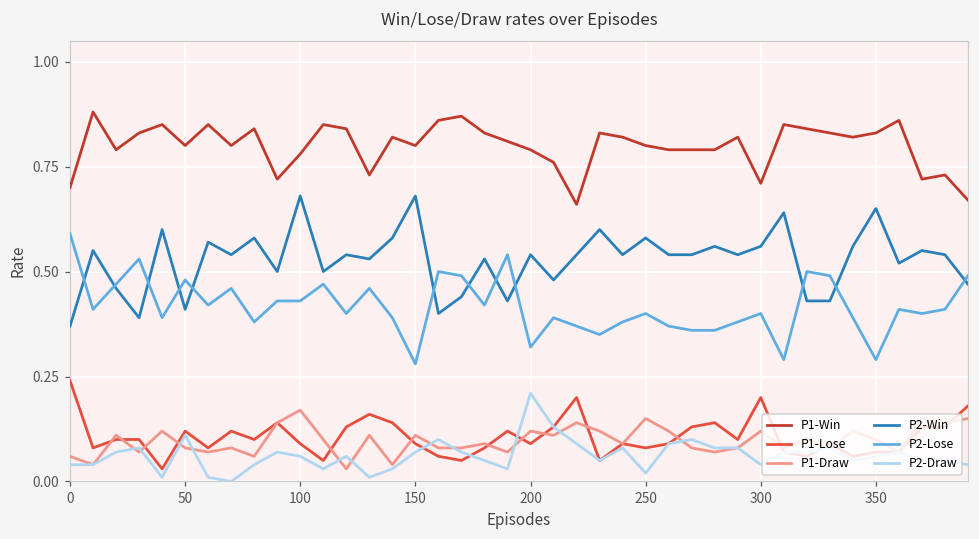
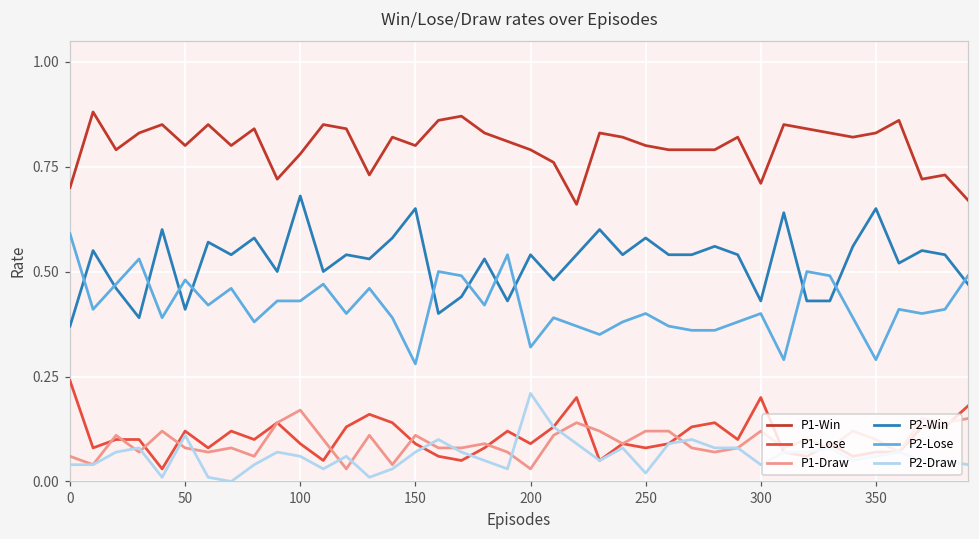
  {
    "P1-Draw": {
      "0": 0.06,
      "50": 0.08,
      "100": 0.17,
      "150": 0.11,
-     "200": 0.12,
-     "250": 0.15,
+     "200": 0.03,
+     "250": 0.12,
      "300": 0.12
    },
    "P2-Win": {
      "0": 0.37,
      "50": 0.41,
      "100": 0.68,
-     "150": 0.68,
+     "150": 0.65,
      "200": 0.54,
      "250": 0.58,
-     "300": 0.56,
+     "300": 0.43,
      "350": 0.65
    },
    "P2-Lose": {
      "0": 0.59,
      "50": 0.48,
      "100": 0.43,
      "150": 0.28,
      "200": 0.32,
      "250": 0.40,
      "300": 0.40,
      "350": 0.29
    },
    "P2-Draw": {
      "0": 0.04,
      "50": 0.11,
      "100": 0.06,
      "150": 0.07,
      "200": 0.21,
      "250": 0.02,
      "300": 0.04
    }
  }
